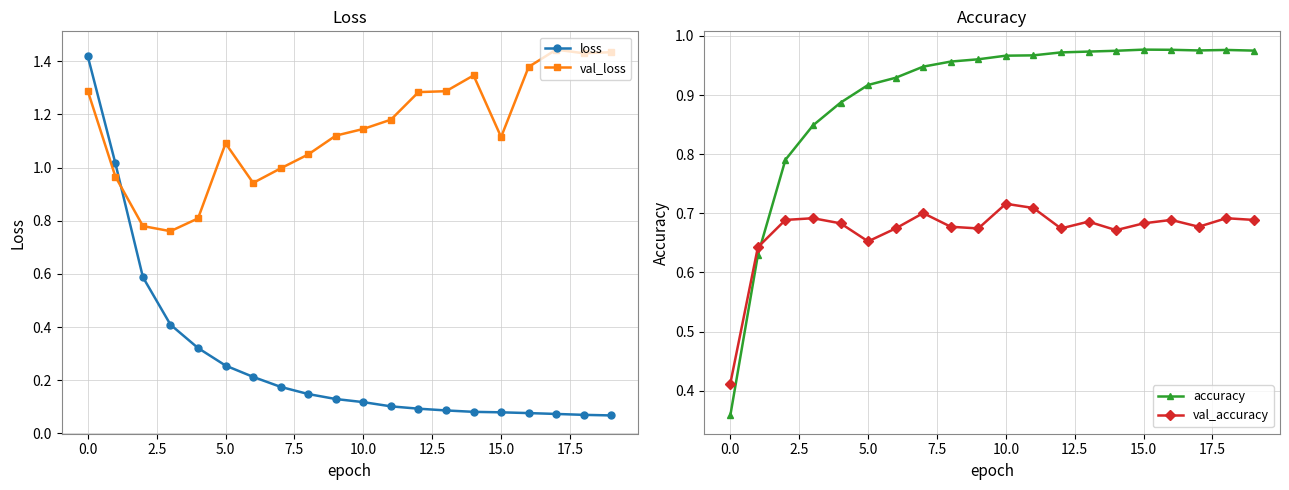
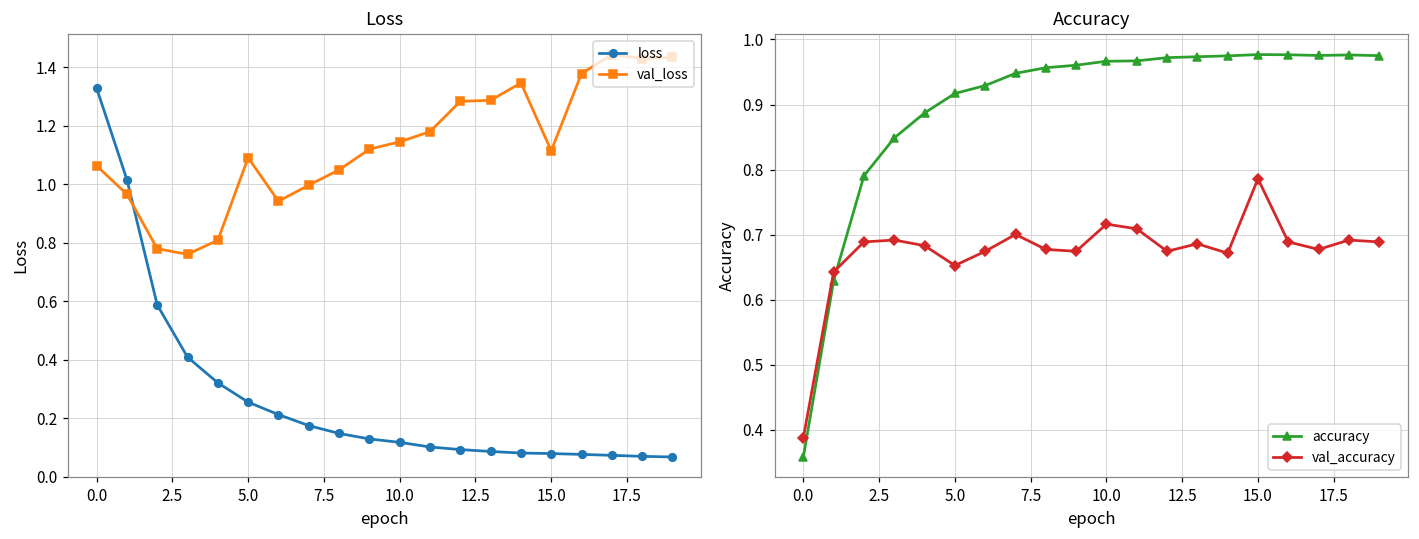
  {
    "Loss": {
      "loss": {
-       "0.0": 1.42,
+       "0.0": 1.33,
        "5.0": 0.25,
        "10.0": 0.12,
        "15.0": 0.08
      },
      "val_loss": {
-       "0.0": 1.29,
+       "0.0": 1.06,
        "5.0": 1.09,
        "10.0": 1.15,
        "15.0": 1.11
      }
    },
    "Accuracy": {
      "accuracy": {
        "0.0": 0.36,
        "5.0": 0.92,
        "10.0": 0.97,
        "15.0": 0.98
      },
      "val_accuracy": {
-       "0.0": 0.41,
+       "0.0": 0.39,
        "5.0": 0.65,
        "10.0": 0.72,
-       "15.0": 0.68
+       "15.0": 0.79
      }
    }
  }
